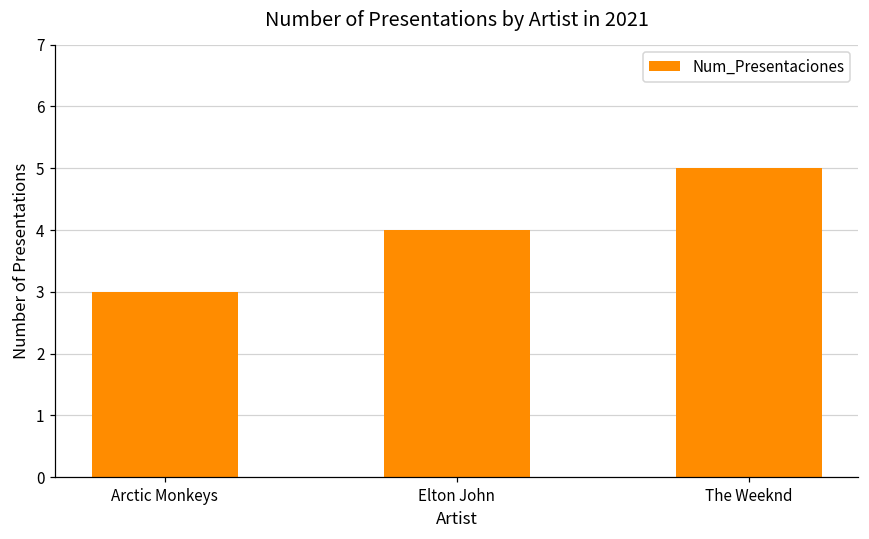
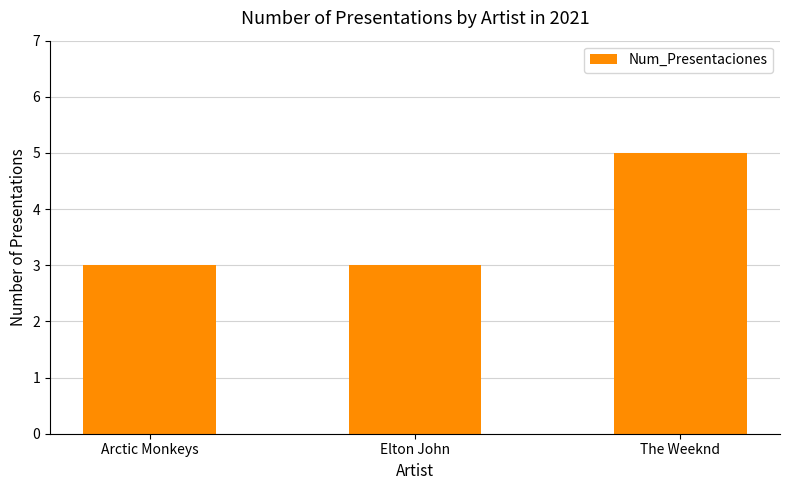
  {
    "Arctic Monkeys": 3,
-   "Elton John": 4,
+   "Elton John": 3,
    "The Weeknd": 5
  }
